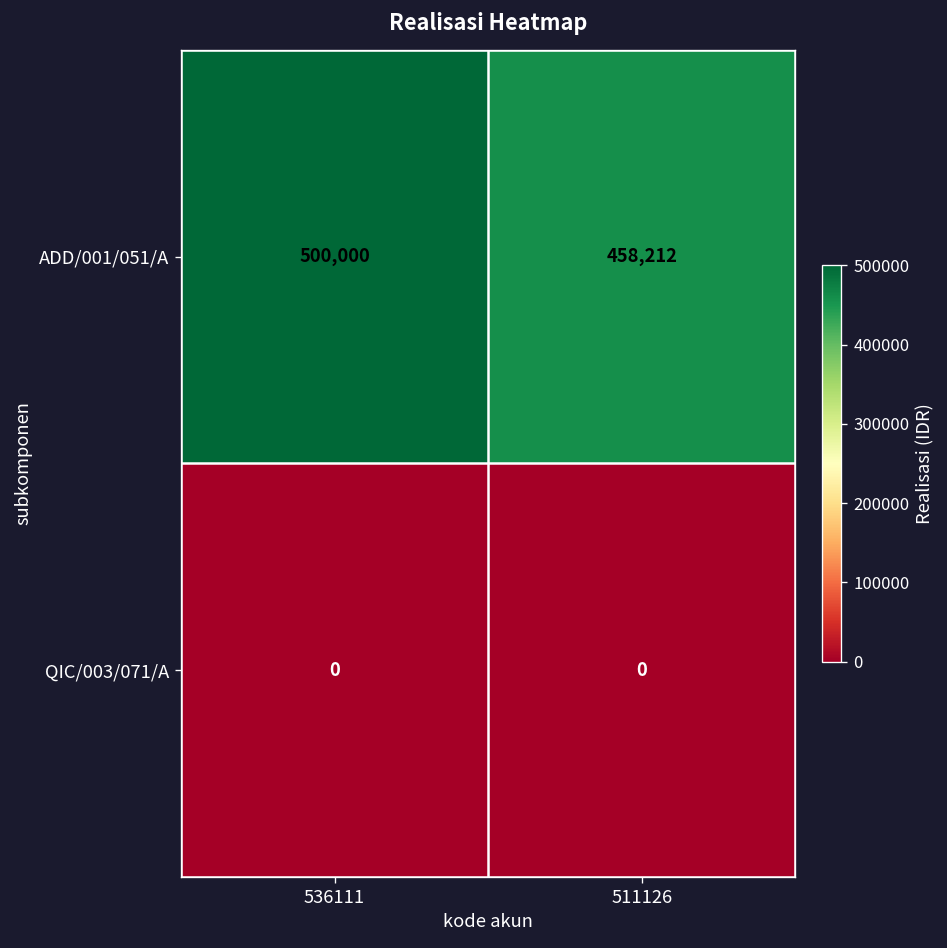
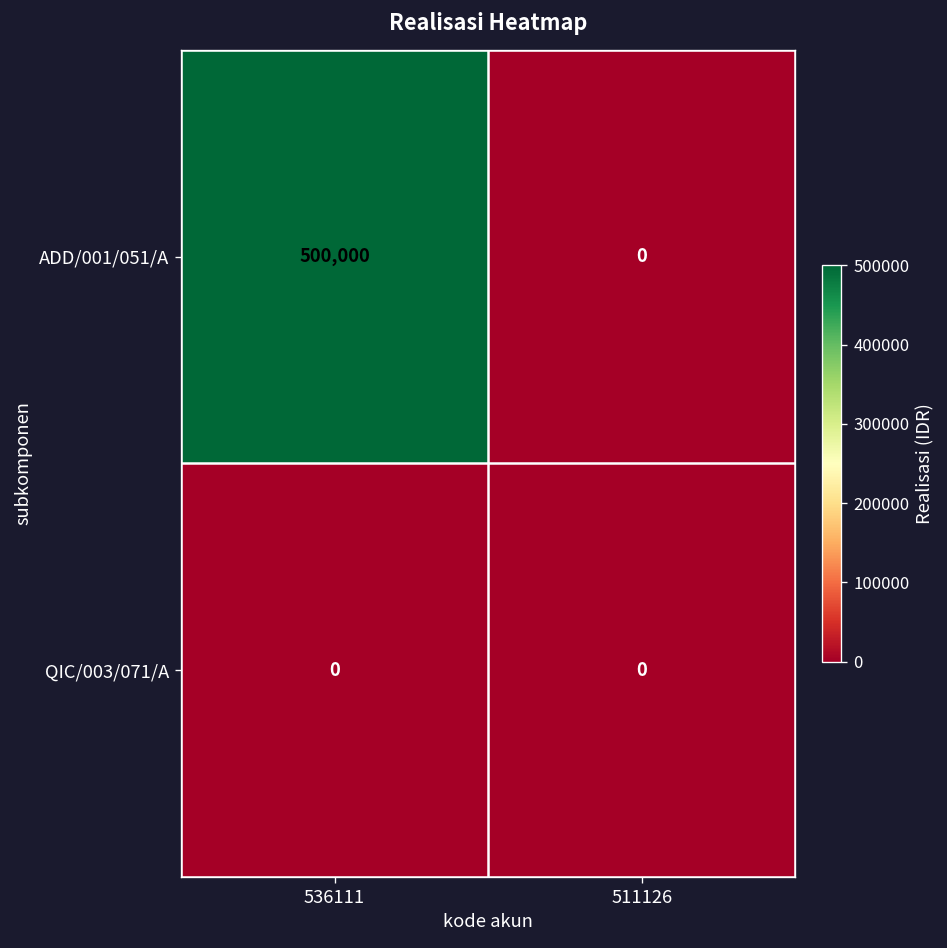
  {
    "ADD/001/051/A": {
      "536111": "500,000",
-     "511126": "458,212"
+     "511126": "0"
    },
    "QIC/003/071/A": {
      "536111": "0",
      "511126": "0"
    }
  }
